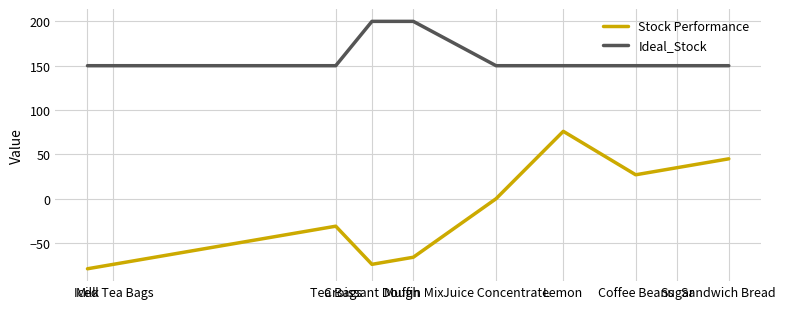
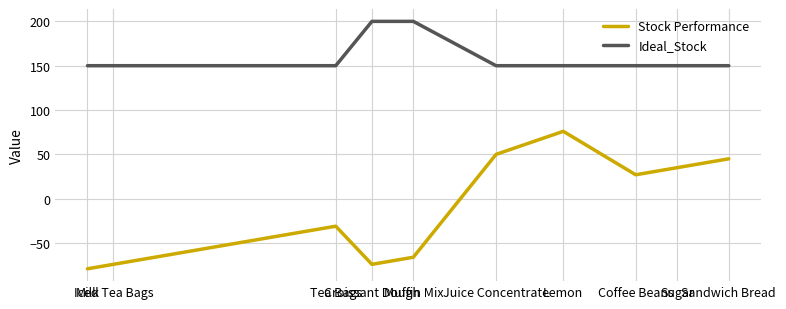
  {
    "Stock Performance": {
-     "Juice Concentrate": 0,
+     "Juice Concentrate": 50,
      "Lemon": 80,
      "Sandwich Bread": 50
    },
    "Ideal_Stock": {
      "Juice Concentrate": 150,
      "Lemon": 150,
      "Sandwich Bread": 150
    }
  }
